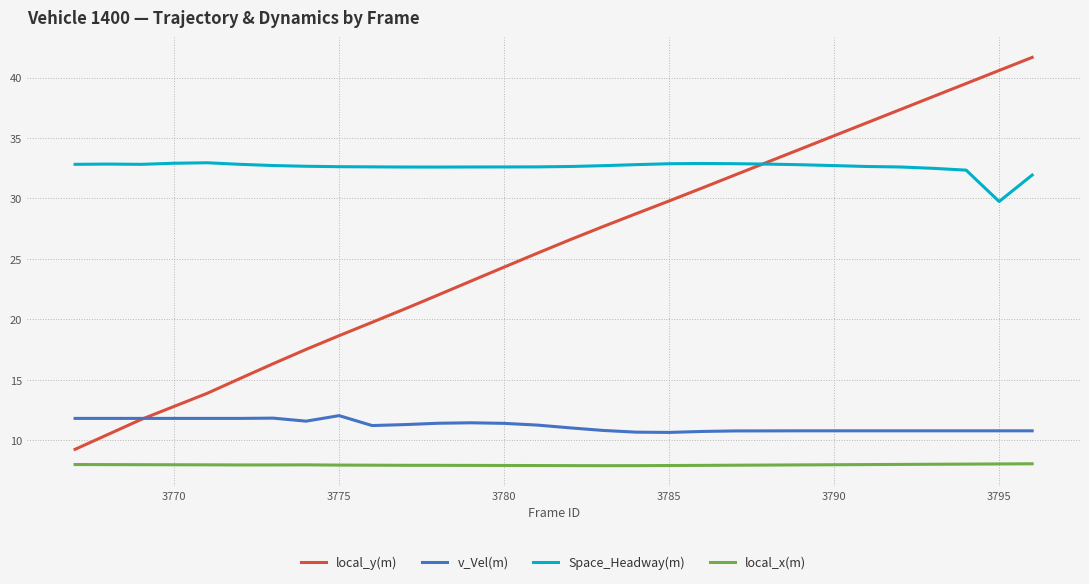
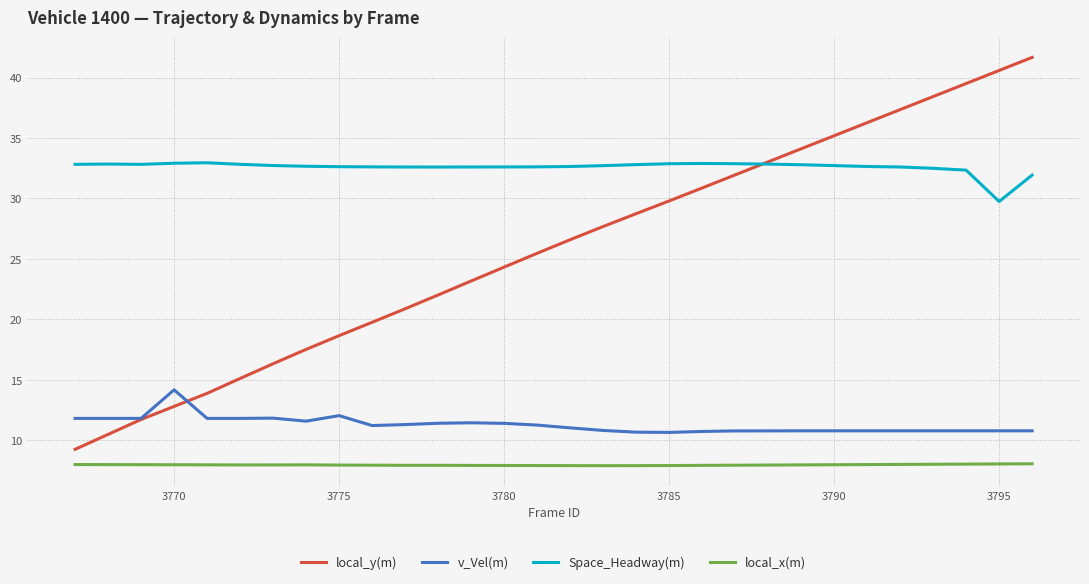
  {
    "local_y(m)": {
      "3770": 12.8,
      "3775": 18.7,
      "3780": 24.3,
      "3785": 29.8,
      "3790": 35.2,
      "3795": 40.6
    },
    "v_Vel(m)": {
-     "3770": 11.8,
+     "3770": 14.2,
      "3775": 12.0,
      "3780": 11.4,
      "3785": 10.7,
      "3790": 10.8,
      "3795": 10.8
    },
    "Space_Headway(m)": {
      "3770": 32.9,
      "3775": 32.6,
      "3780": 32.6,
      "3785": 32.9,
      "3790": 32.7,
      "3795": 29.8
    },
    "local_x(m)": {
      "3770": 8.0,
      "3775": 8.0,
      "3780": 7.9,
      "3785": 7.9,
      "3790": 8.0,
      "3795": 8.1
    }
  }
